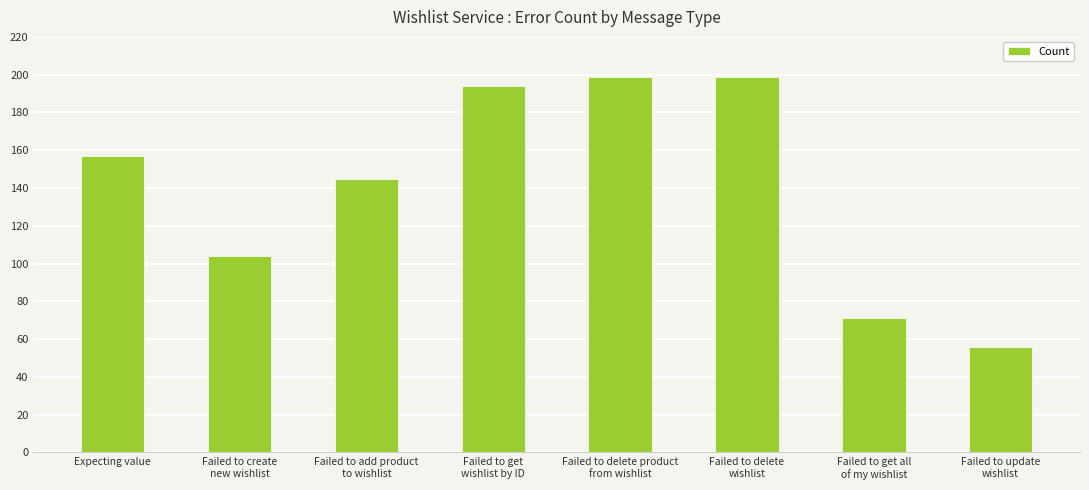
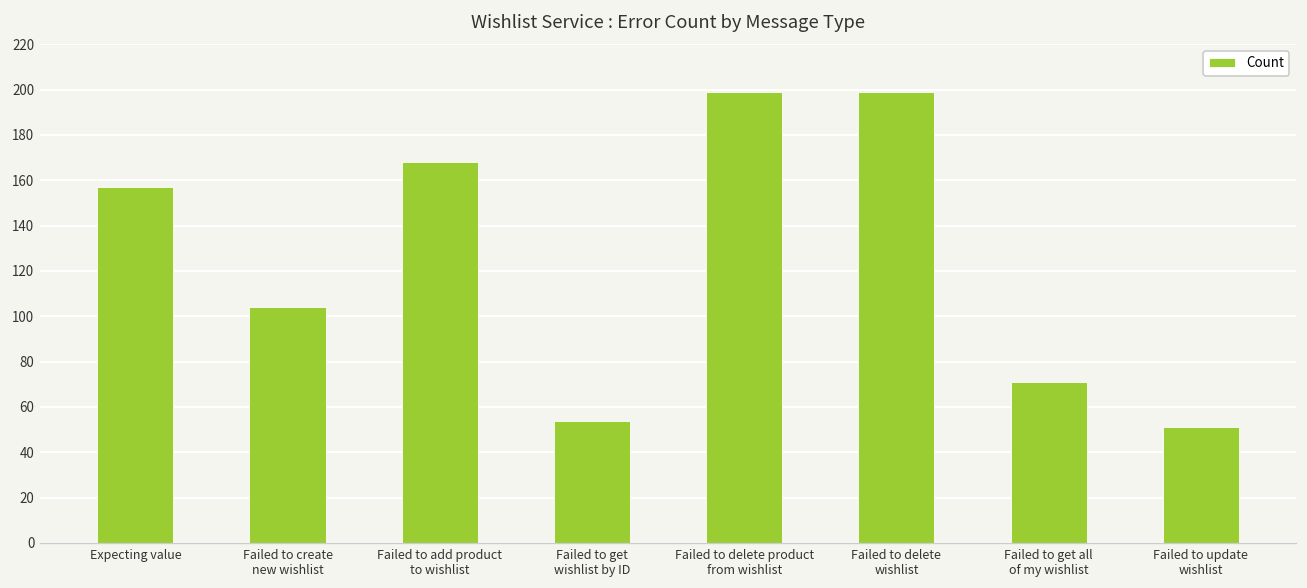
  {
    "Expecting value": 157,
    "Failed to create new wishlist": 104,
-   "Failed to add product to wishlist": 145,
-   "Failed to get wishlist by ID": 194,
+   "Failed to add product to wishlist": 168,
+   "Failed to get wishlist by ID": 54,
    "Failed to delete product from wishlist": 199,
    "Failed to delete wishlist": 199,
    "Failed to get all of my wishlist": 71,
-   "Failed to update wishlist": 56
+   "Failed to update wishlist": 51
  }
